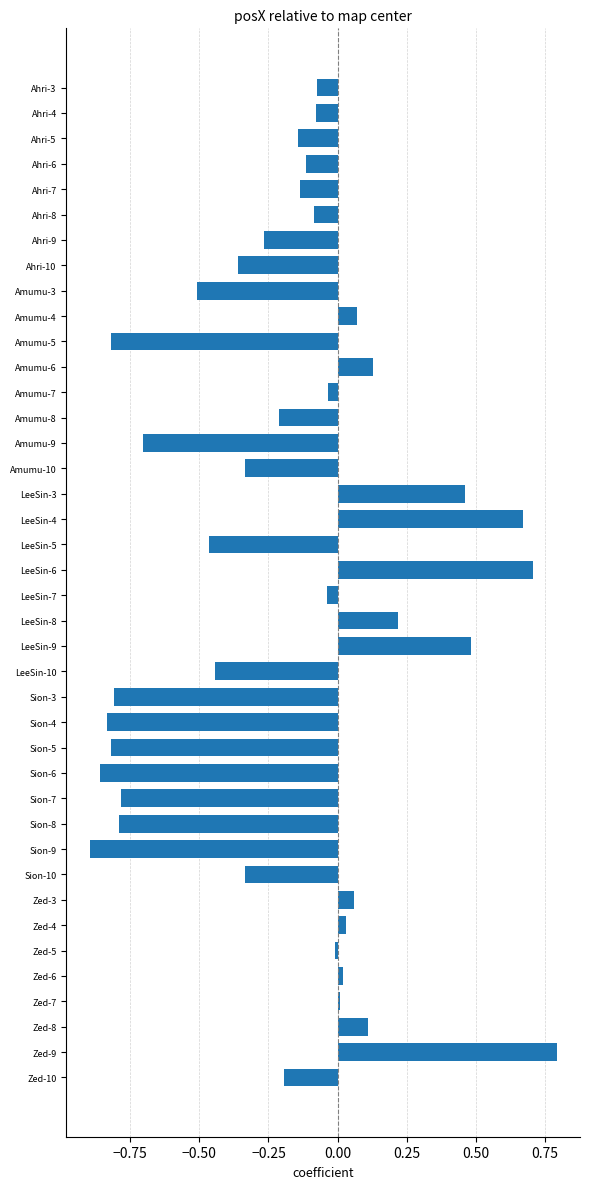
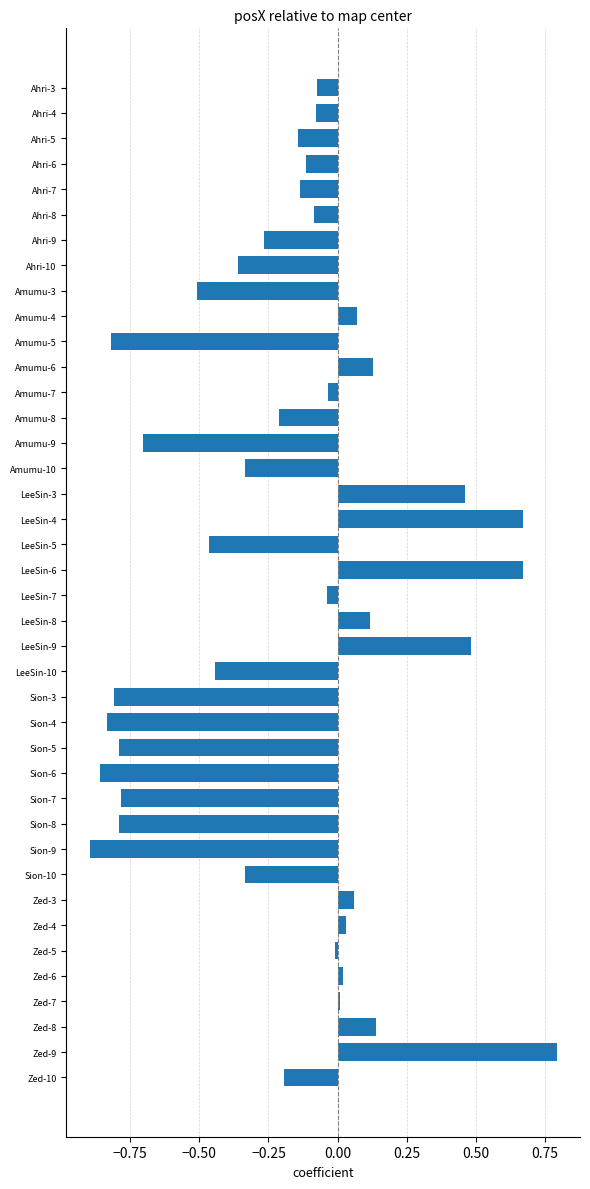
  {
    "Ahri-3": -0.07,
    "Ahri-4": -0.08,
    "Ahri-5": -0.14,
    "Ahri-6": -0.11,
    "Ahri-7": -0.14,
    "Ahri-8": -0.09,
    "Ahri-9": -0.27,
    "Ahri-10": -0.36,
    "Amumu-3": -0.51,
    "Amumu-4": 0.07,
    "Amumu-5": -0.82,
    "Amumu-6": 0.13,
    "Amumu-7": -0.03,
    "Amumu-8": -0.21,
    "Amumu-9": -0.70,
    "Amumu-10": -0.34,
    "LeeSin-3": 0.46,
    "LeeSin-4": 0.67,
    "LeeSin-5": -0.46,
-   "LeeSin-6": 0.71,
+   "LeeSin-6": 0.67,
    "LeeSin-7": -0.04,
-   "LeeSin-8": 0.22,
+   "LeeSin-8": 0.12,
    "LeeSin-9": 0.48,
    "LeeSin-10": -0.44,
    "Sion-3": -0.81,
    "Sion-4": -0.84,
-   "Sion-5": -0.82,
+   "Sion-5": -0.79,
    "Sion-6": -0.86,
    "Sion-7": -0.79,
    "Sion-8": -0.79,
    "Sion-9": -0.90,
    "Sion-10": -0.34,
    "Zed-3": 0.06,
    "Zed-4": 0.03,
    "Zed-5": -0.01,
    "Zed-6": 0.02,
-   "Zed-8": 0.11,
+   "Zed-8": 0.14,
    "Zed-9": 0.79,
    "Zed-10": -0.20
  }
